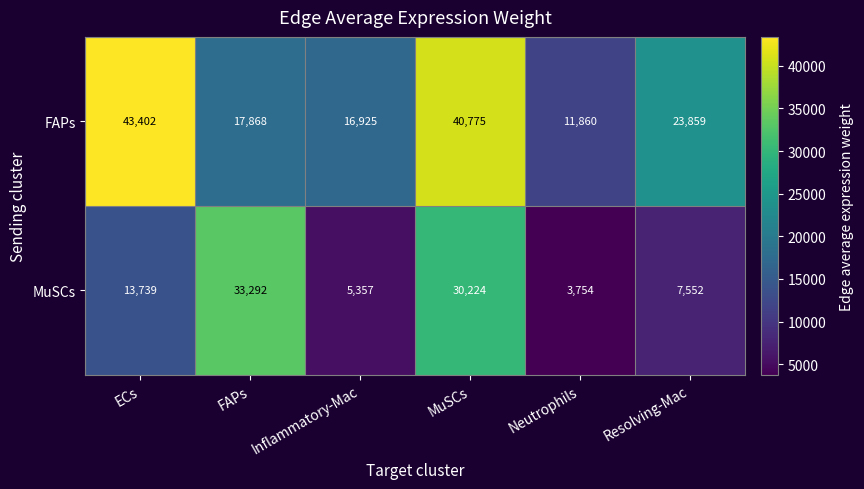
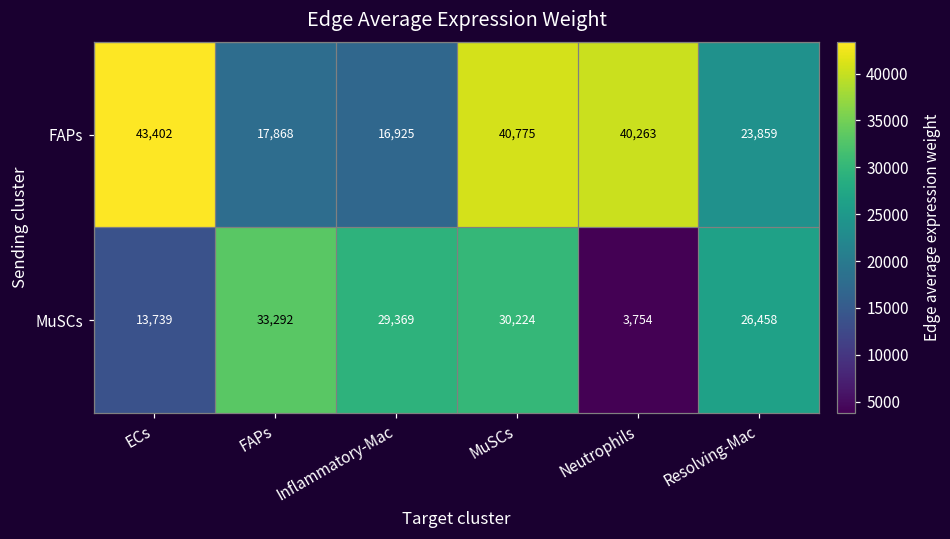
  {
    "FAPs": {
      "ECs": "43,402",
      "FAPs": "17,868",
      "Inflammatory-Mac": "16,925",
      "MuSCs": "40,775",
-     "Neutrophils": "11,860",
+     "Neutrophils": "40,263",
      "Resolving-Mac": "23,859"
    },
    "MuSCs": {
      "ECs": "13,739",
      "FAPs": "33,292",
-     "Inflammatory-Mac": "5,357",
+     "Inflammatory-Mac": "29,369",
      "MuSCs": "30,224",
      "Neutrophils": "3,754",
-     "Resolving-Mac": "7,552"
+     "Resolving-Mac": "26,458"
    }
  }
